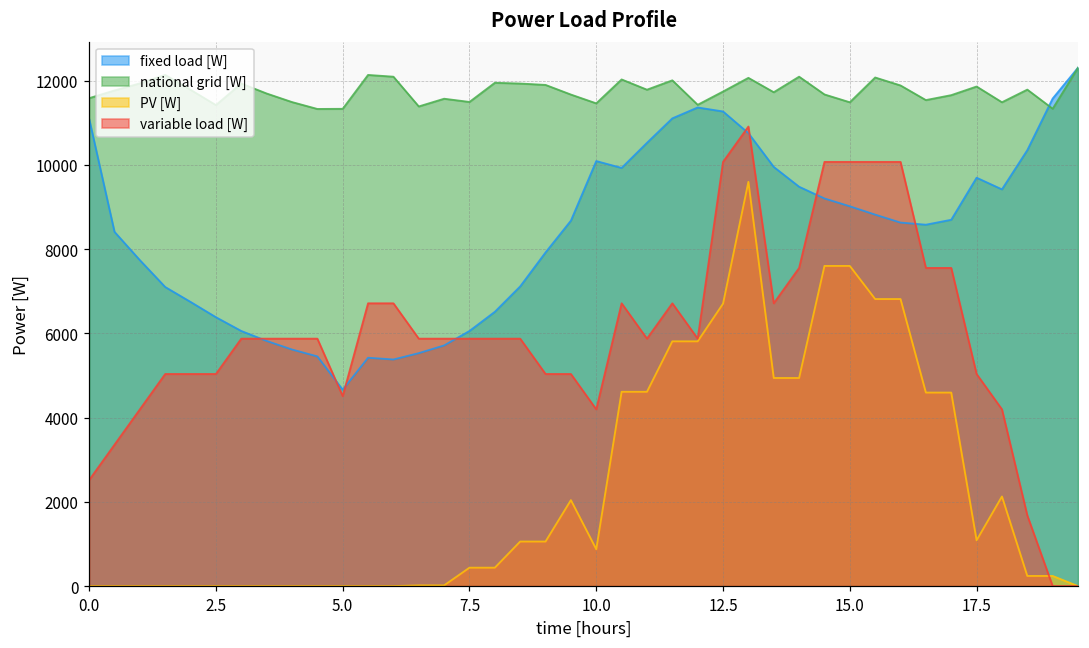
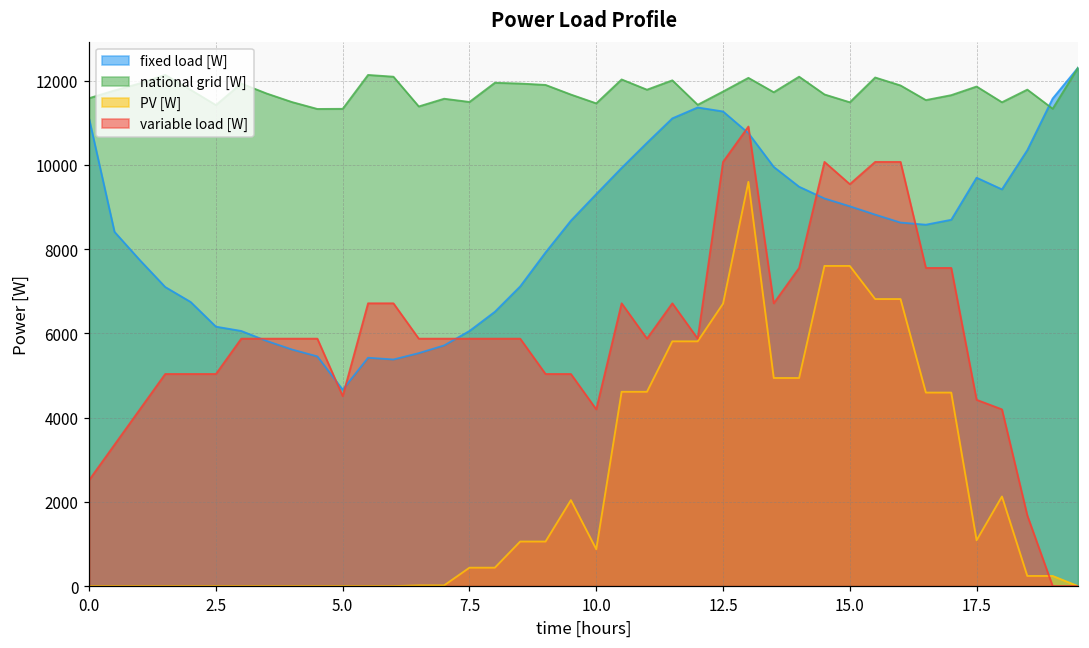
  {
    "fixed load [W]": {
      "0.0": 11100,
-     "2.5": 6400,
+     "2.5": 6200,
      "5.0": 4700,
      "7.5": 6100,
-     "10.0": 10100,
+     "10.0": 9300,
      "12.5": 11300,
      "15.0": 9000,
      "17.5": 9700
    },
    "national grid [W]": {
      "0.0": 11600,
      "5.0": 11300,
      "7.5": 11500,
      "10.0": 11500,
      "12.5": 11700,
      "15.0": 11500,
      "17.5": 11900
    },
    "PV [W]": {
      "0.0": 0,
      "2.5": 0,
      "5.0": 0,
      "7.5": 400,
      "10.0": 900,
      "12.5": 6700,
      "15.0": 7600,
      "17.5": 1100
    },
    "variable load [W]": {
      "0.0": 2500,
      "2.5": 5000,
      "5.0": 4500,
      "7.5": 5900,
      "10.0": 4200,
      "12.5": 10100,
-     "15.0": 10100,
-     "17.5": 5000
+     "15.0": 9500,
+     "17.5": 4400
    }
  }
